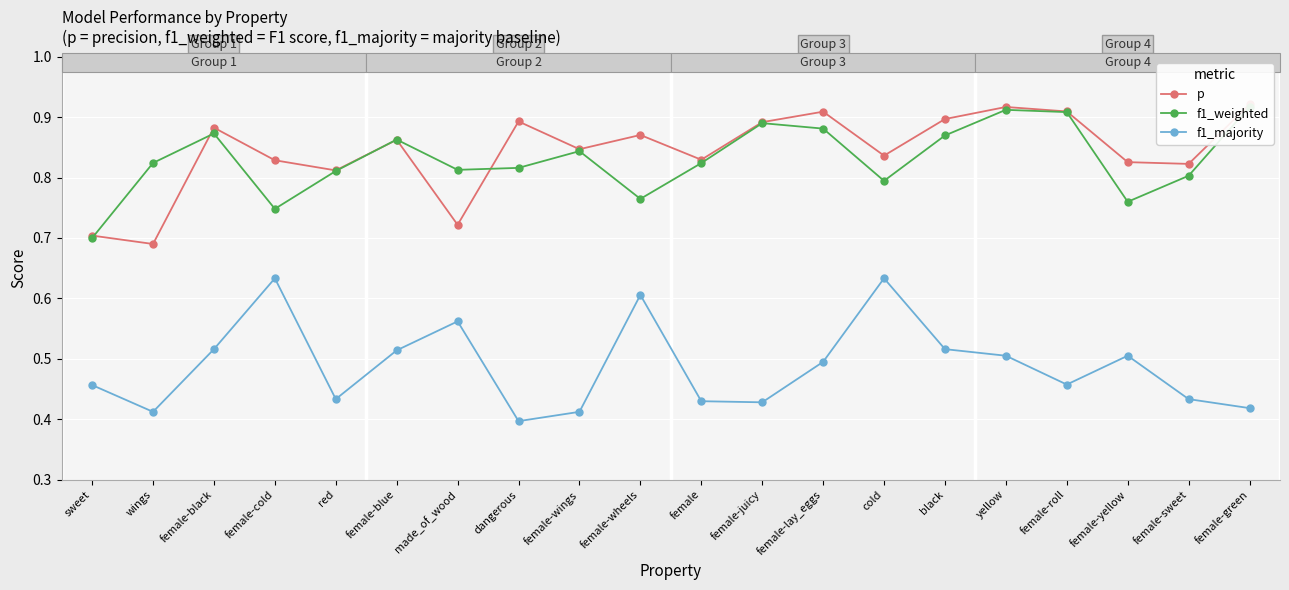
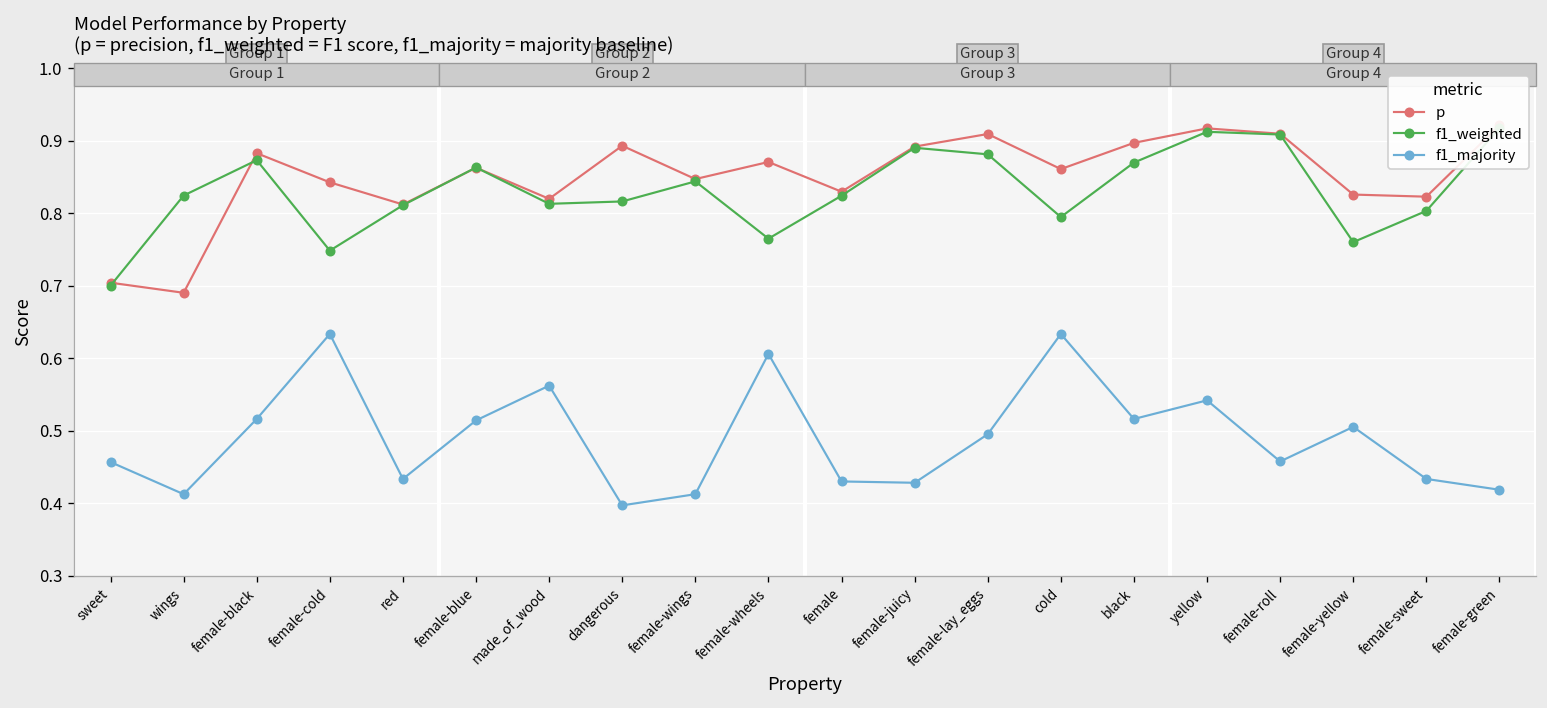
  {
    "p": {
      "wings": 0.69,
      "female-black": 0.88,
-     "female-cold": 0.83,
-     "made_of_wood": 0.72,
+     "female-cold": 0.84,
+     "made_of_wood": 0.82,
      "dangerous": 0.89,
      "female-wheels": 0.87,
      "female": 0.83,
      "female-lay_eggs": 0.91,
-     "cold": 0.84,
+     "cold": 0.86,
      "black": 0.90,
      "yellow": 0.92,
      "female-yellow": 0.83,
      "female-sweet": 0.82
    },
    "f1_weighted": {
      "wings": 0.82,
      "female-black": 0.87,
      "female-cold": 0.75,
      "made_of_wood": 0.81,
      "dangerous": 0.82,
      "female-wheels": 0.76,
      "female": 0.82,
      "female-lay_eggs": 0.88,
      "cold": 0.79,
      "black": 0.87,
      "yellow": 0.91,
      "female-yellow": 0.76,
      "female-sweet": 0.80
    },
    "f1_majority": {
      "sweet": 0.46,
      "wings": 0.41,
      "female-black": 0.52,
      "female-cold": 0.63,
      "red": 0.43,
      "female-blue": 0.51,
      "made_of_wood": 0.56,
      "dangerous": 0.40,
      "female-wings": 0.41,
      "female-wheels": 0.61,
      "female": 0.43,
      "female-juicy": 0.43,
      "female-lay_eggs": 0.49,
      "cold": 0.63,
      "black": 0.52,
-     "yellow": 0.51,
+     "yellow": 0.54,
      "female-roll": 0.46,
      "female-yellow": 0.51,
      "female-sweet": 0.43,
      "female-green": 0.42
    }
  }
